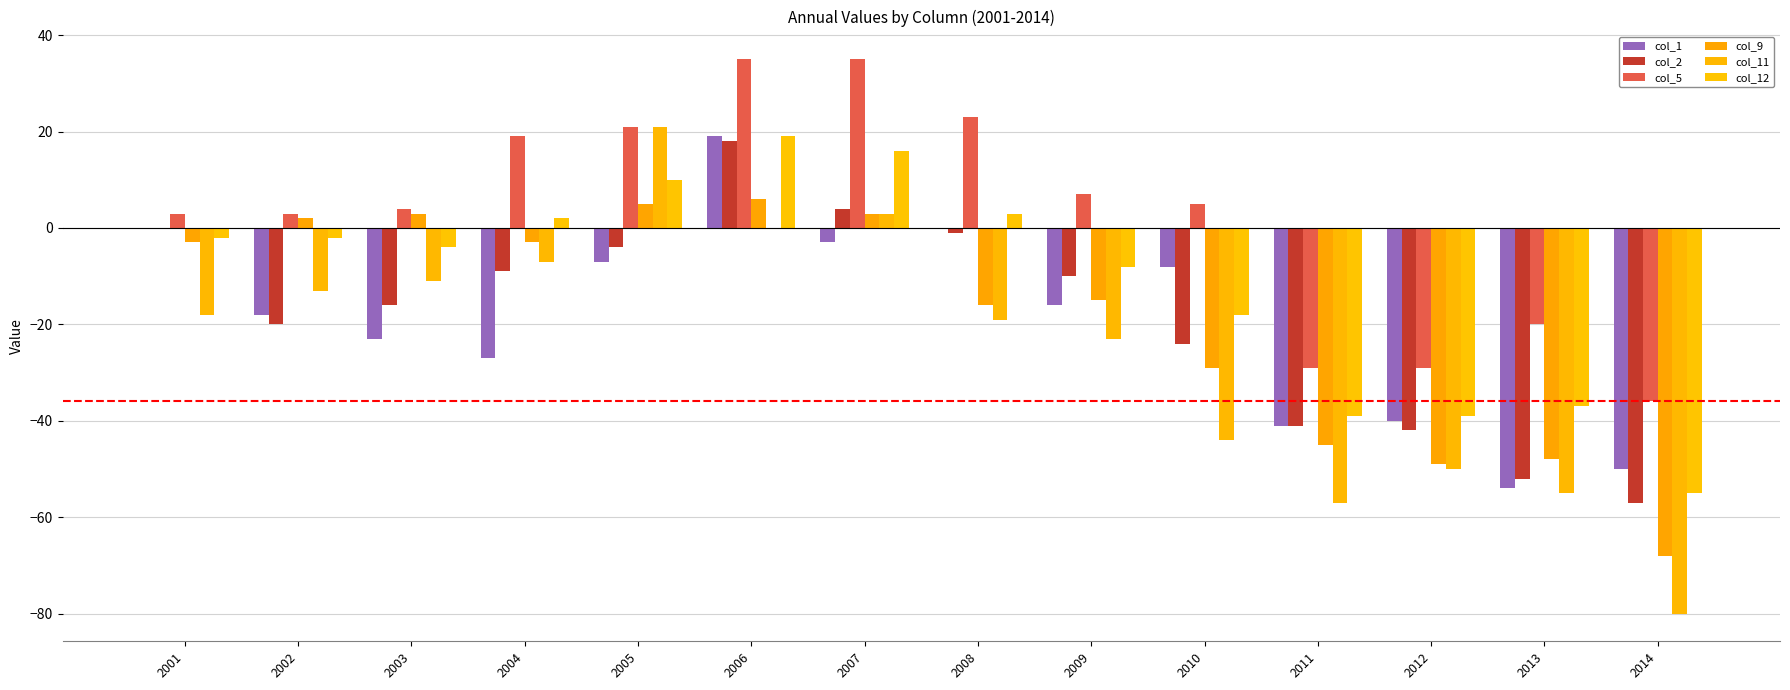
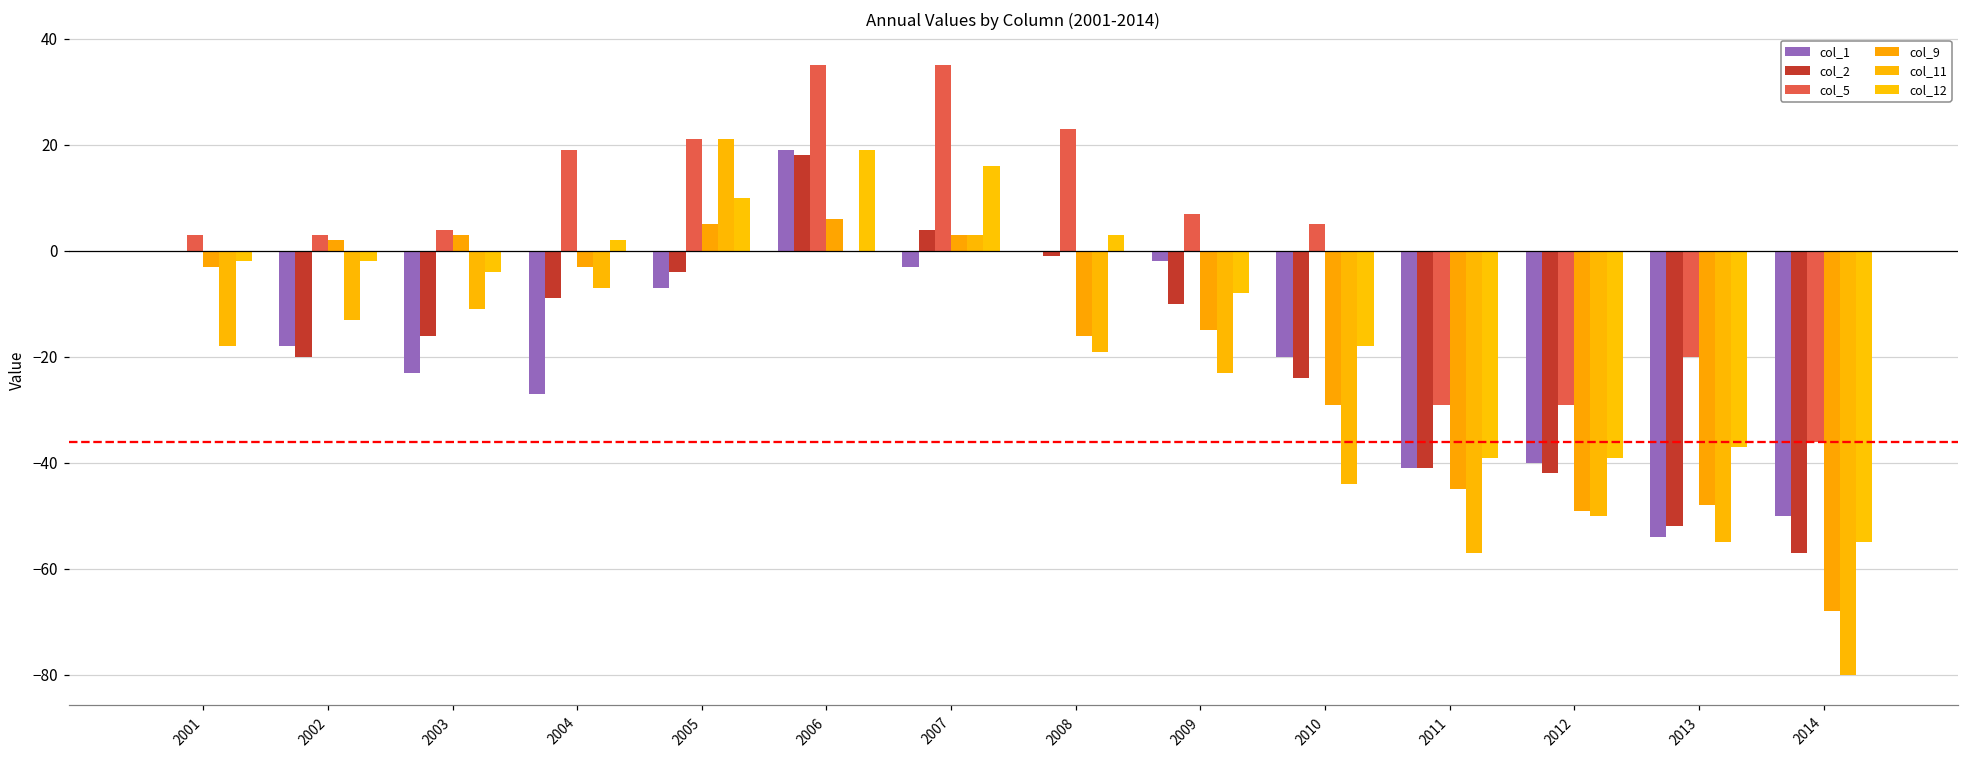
  {
    "col_1": {
      "2001": 0,
      "2002": -18,
      "2003": -23,
      "2004": -27,
      "2005": -7,
      "2006": 19,
      "2007": -3,
      "2008": 0,
-     "2009": -16,
-     "2010": -8,
+     "2009": -2,
+     "2010": -20,
      "2011": -41,
      "2012": -40,
      "2013": -54,
      "2014": -50
    }
  }
